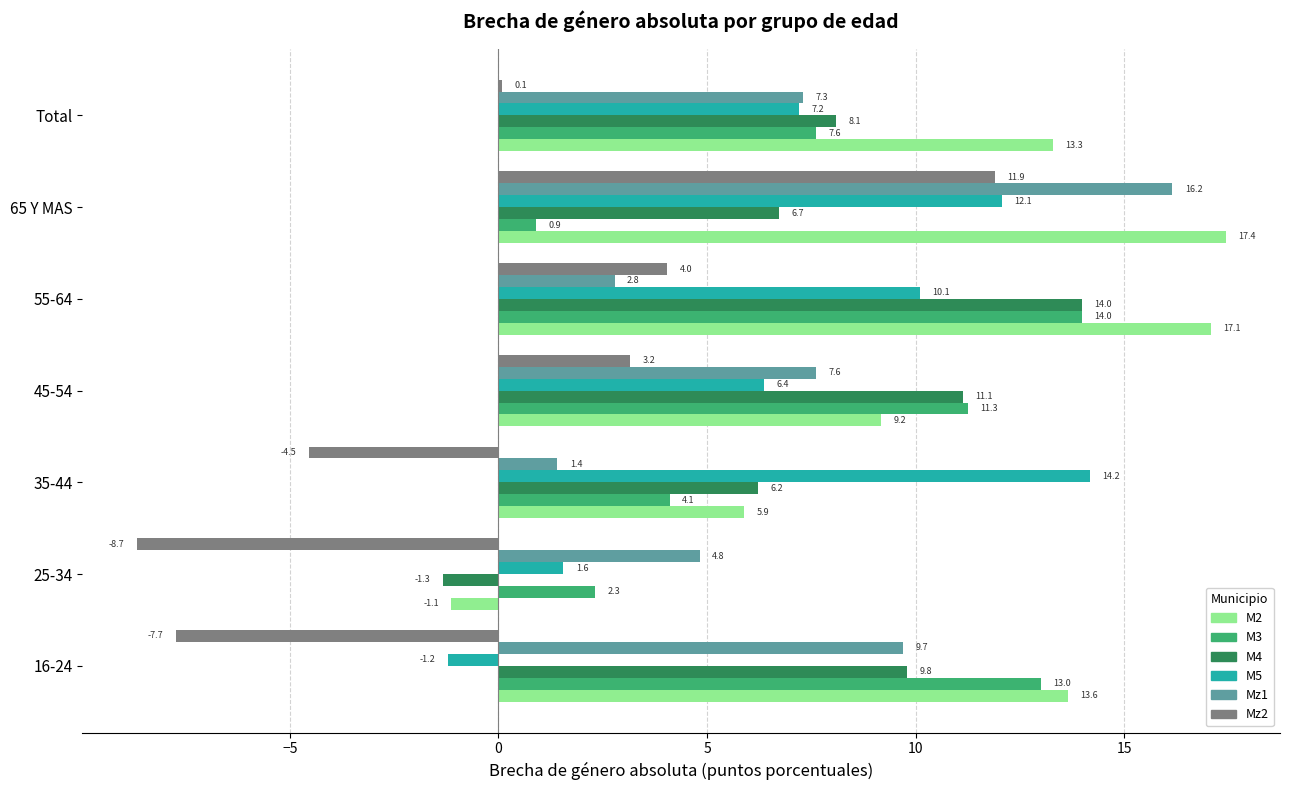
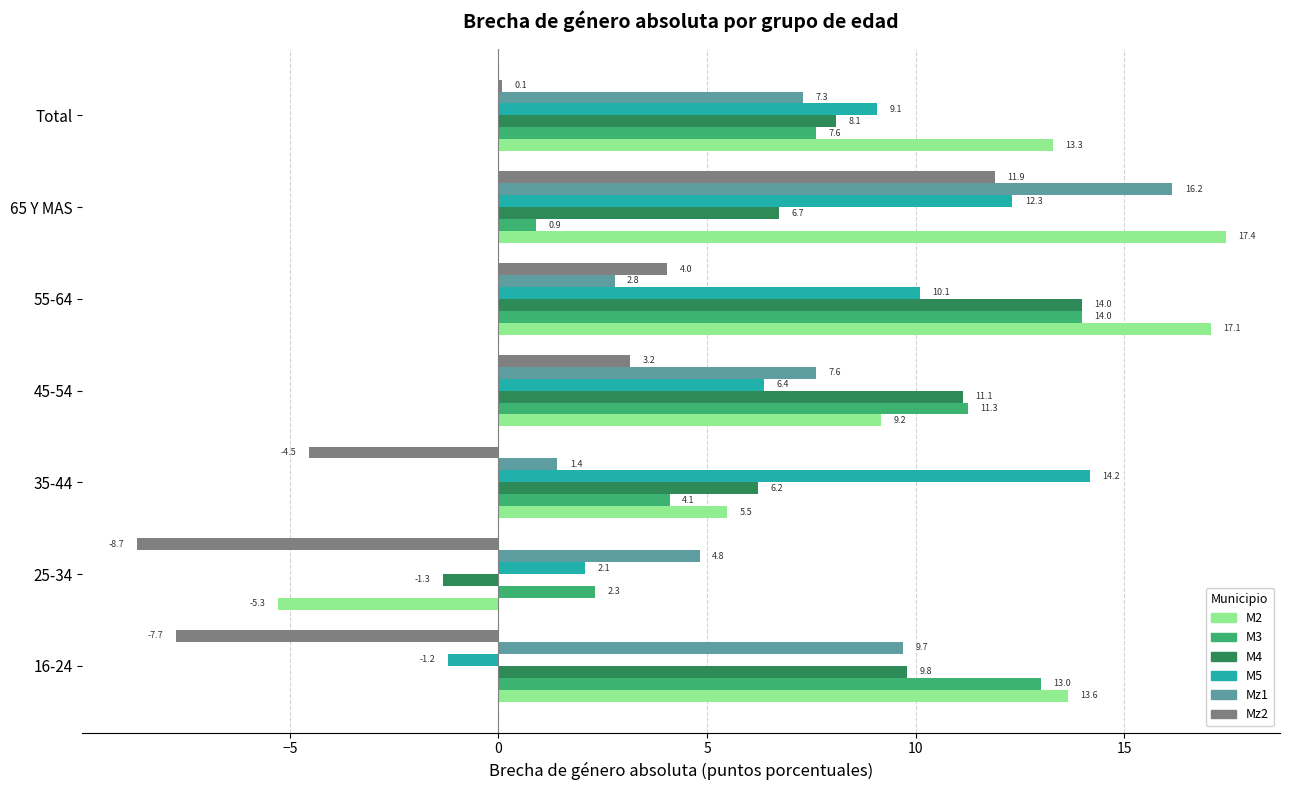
  {
    "M2": {
      "Total": 13.3,
      "65 Y MAS": 17.4,
      "55-64": 17.1,
      "45-54": 9.2,
-     "35-44": 5.9,
-     "25-34": -1.1,
+     "35-44": 5.5,
+     "25-34": -5.3,
      "16-24": 13.6
    },
    "M5": {
-     "Total": 7.2,
-     "65 Y MAS": 12.1,
+     "Total": 9.1,
+     "65 Y MAS": 12.3,
      "55-64": 10.1,
      "45-54": 6.4,
      "35-44": 14.2,
-     "25-34": 1.6,
+     "25-34": 2.1,
      "16-24": -1.2
    }
  }
